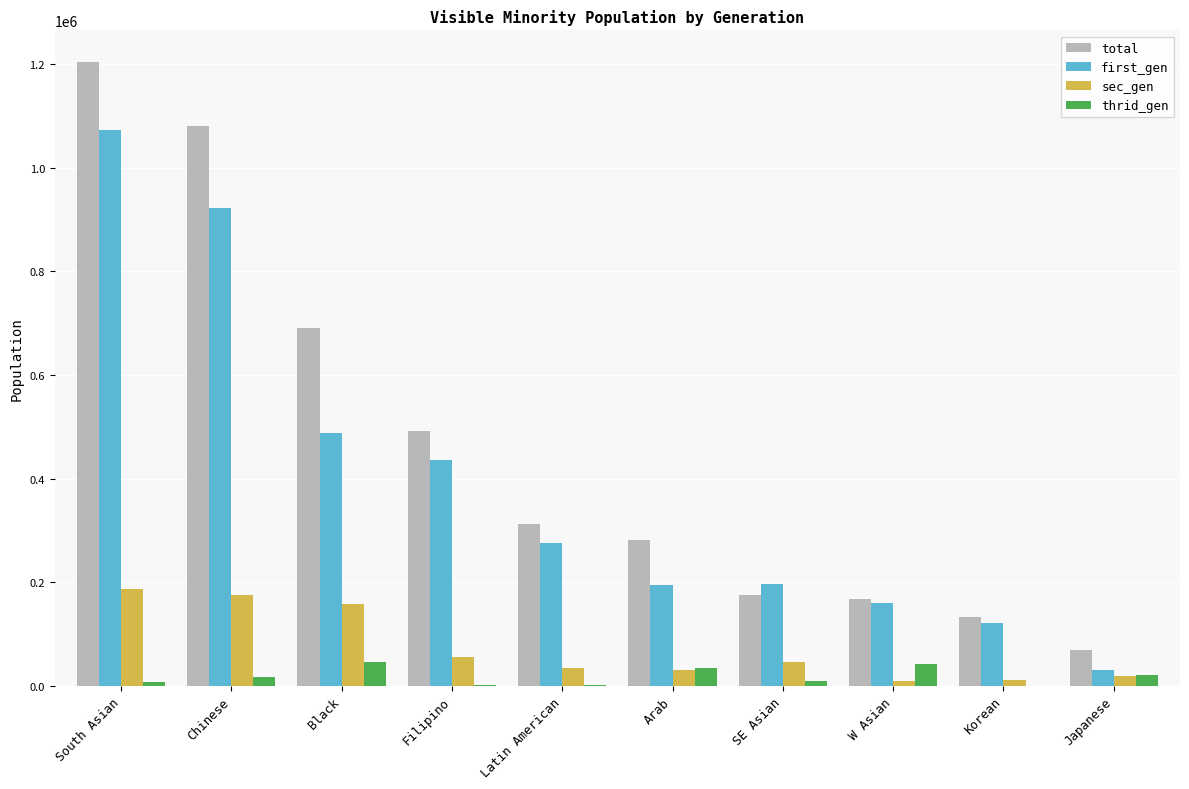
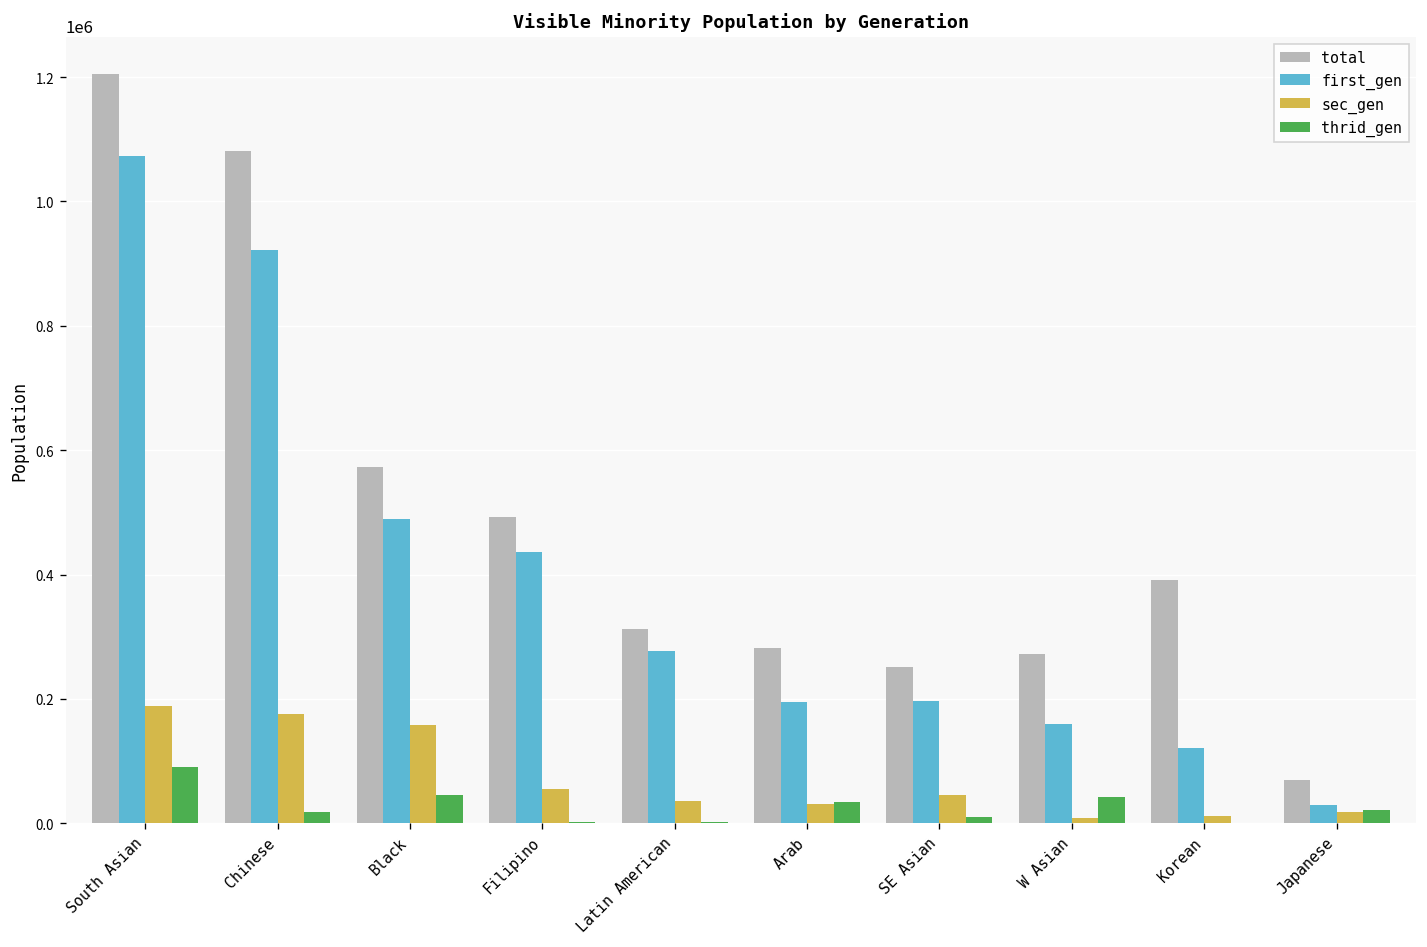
  {
    "total": {
      "South Asian": 1200000,
      "Chinese": 1080000,
-     "Black": 690000,
+     "Black": 570000,
      "Filipino": 490000,
      "Latin American": 310000,
      "Arab": 280000,
-     "SE Asian": 180000,
-     "W Asian": 170000,
-     "Korean": 130000,
+     "SE Asian": 250000,
+     "W Asian": 270000,
+     "Korean": 390000,
      "Japanese": 70000
    },
    "first_gen": {
      "South Asian": 1070000,
      "Chinese": 920000,
      "Black": 490000,
      "Filipino": 440000,
      "Latin American": 280000,
      "Arab": 190000,
      "SE Asian": 200000,
      "W Asian": 160000,
      "Korean": 120000,
      "Japanese": 30000
    },
    "sec_gen": {
      "South Asian": 190000,
      "Chinese": 180000,
      "Black": 160000,
      "Filipino": 50000,
      "Latin American": 40000,
      "Arab": 30000,
      "SE Asian": 50000,
      "W Asian": 10000,
      "Korean": 10000,
      "Japanese": 20000
    },
    "thrid_gen": {
-     "South Asian": 10000,
+     "South Asian": 90000,
      "Chinese": 20000,
      "Black": 50000,
      "Arab": 30000,
      "SE Asian": 10000,
      "W Asian": 40000,
      "Japanese": 20000
    }
  }
